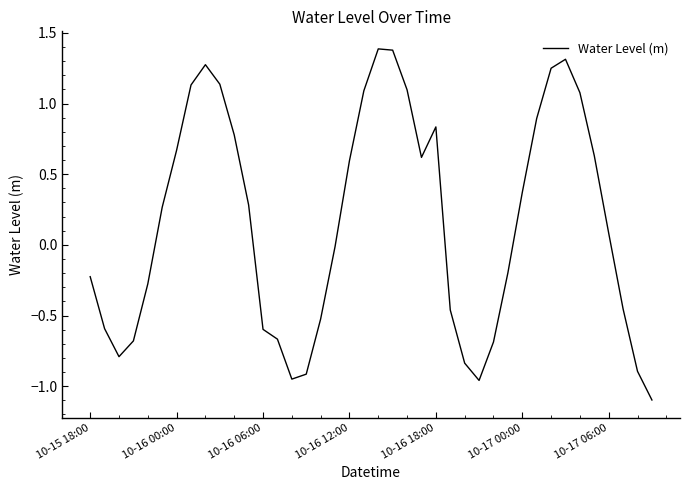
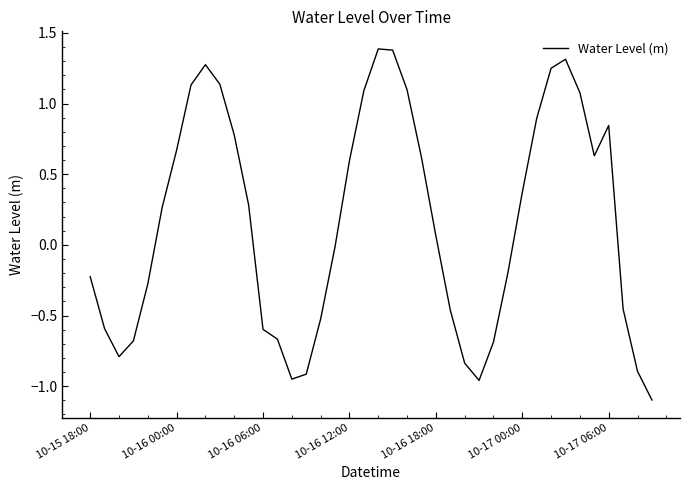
  {
    "10-15 18:00": -0.22,
    "10-16 00:00": 0.67,
    "10-16 06:00": -0.60,
    "10-16 12:00": 0.60,
-   "10-16 18:00": 0.83,
+   "10-16 18:00": 0.06,
    "10-17 00:00": 0.37,
-   "10-17 06:00": 0.08
+   "10-17 06:00": 0.84
  }
